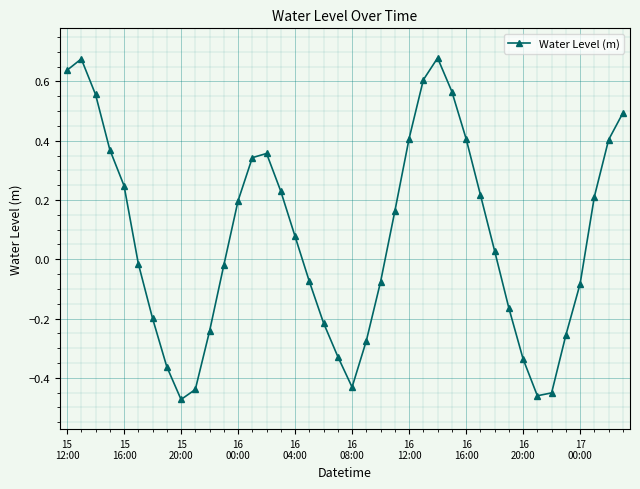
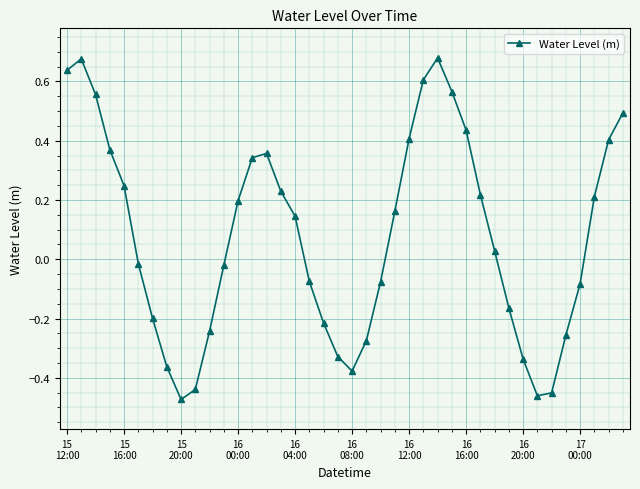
  {
    "15 12:00": 0.64,
    "15 16:00": 0.25,
    "15 20:00": -0.47,
    "16 00:00": 0.20,
-   "16 04:00": 0.08,
-   "16 08:00": -0.43,
+   "16 04:00": 0.15,
+   "16 08:00": -0.38,
    "16 12:00": 0.41,
-   "16 16:00": 0.41,
+   "16 16:00": 0.44,
    "16 20:00": -0.34,
    "17 00:00": -0.08
  }
